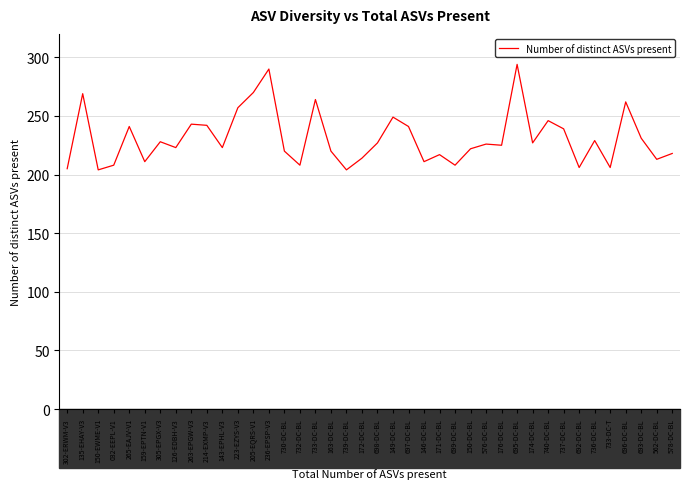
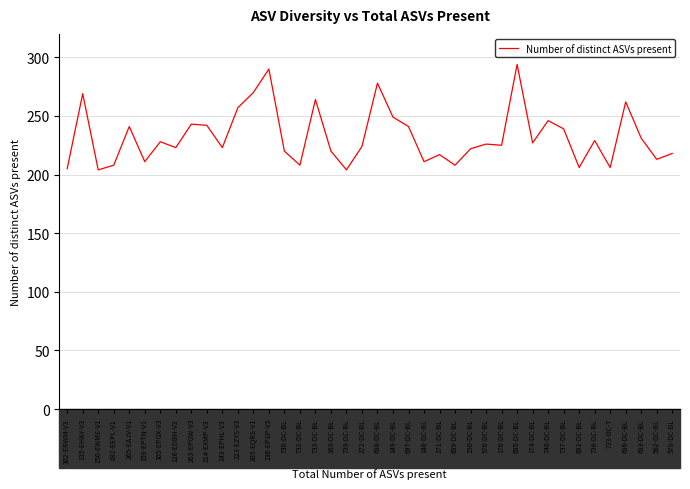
  {
    "302-ERWM-V3": 205,
    "135-EHAY-V3": 269,
    "150-EWME-V1": 204,
    "032-EEPL-V1": 208,
    "265-EAJV-V1": 241,
    "159-EPTN-V1": 211,
    "305-EPGX-V3": 228,
    "126-EDBH-V3": 223,
    "263-EPGW-V3": 243,
    "214-EXMP-V3": 242,
    "143-EPHL-V3": 223,
    "223-EZYS-V3": 257,
    "205-EQRS-V1": 270,
    "236-EPSP-V3": 290,
    "730-DC-BL": 220,
    "732-DC-BL": 208,
    "733-DC-BL": 264,
    "163-DC-BL": 220,
    "739-DC-BL": 204,
-   "172-DC-BL": 214,
-   "698-DC-BL": 227,
+   "172-DC-BL": 224,
+   "698-DC-BL": 278,
    "149-DC-BL": 249,
    "697-DC-BL": 241,
    "146-DC-BL": 211,
    "171-DC-BL": 217,
    "699-DC-BL": 208,
    "150-DC-BL": 222,
    "576-DC-BL": 226,
    "176-DC-BL": 225,
    "695-DC-BL": 294,
    "174-DC-BL": 227,
    "740-DC-BL": 246,
    "737-DC-BL": 239,
    "692-DC-BL": 206,
    "736-DC-BL": 229,
    "733-DC-T": 206,
    "696-DC-BL": 262,
    "693-DC-BL": 231,
    "562-DC-BL": 213,
    "578-DC-BL": 218
  }
